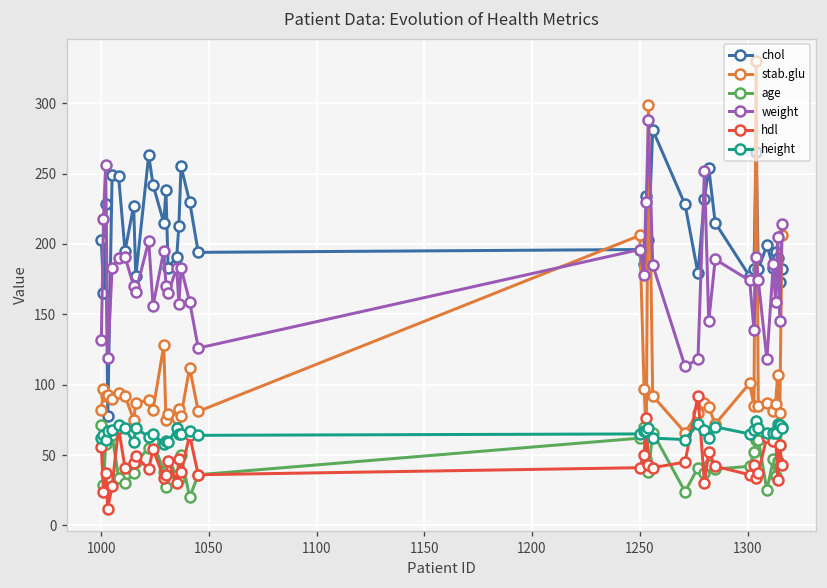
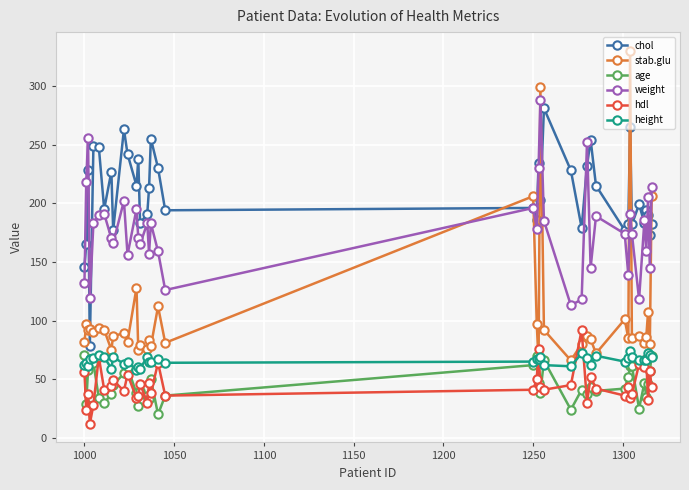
  {
    "chol": {
-     "1000": 203
+     "1000": 146
    },
    "age": {
      "1000": 71,
      "1250": 62
    },
    "weight": {
      "1000": 132
    },
    "height": {
      "1000": 62,
      "1250": 65
    }
  }
